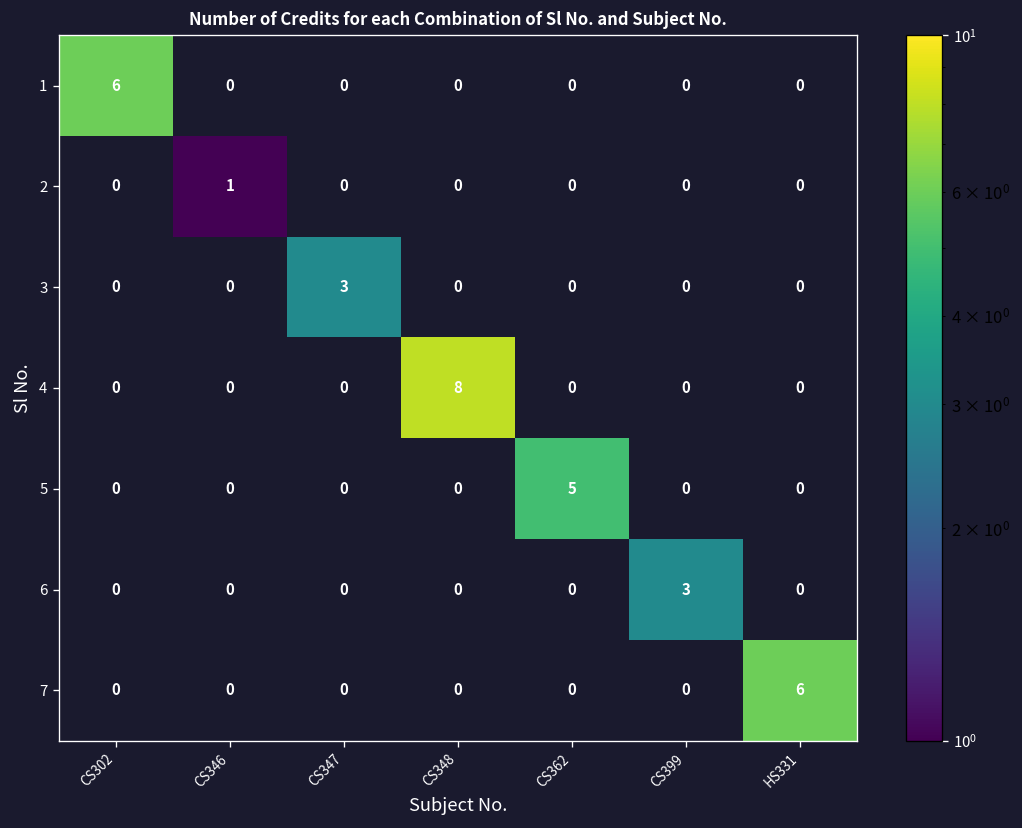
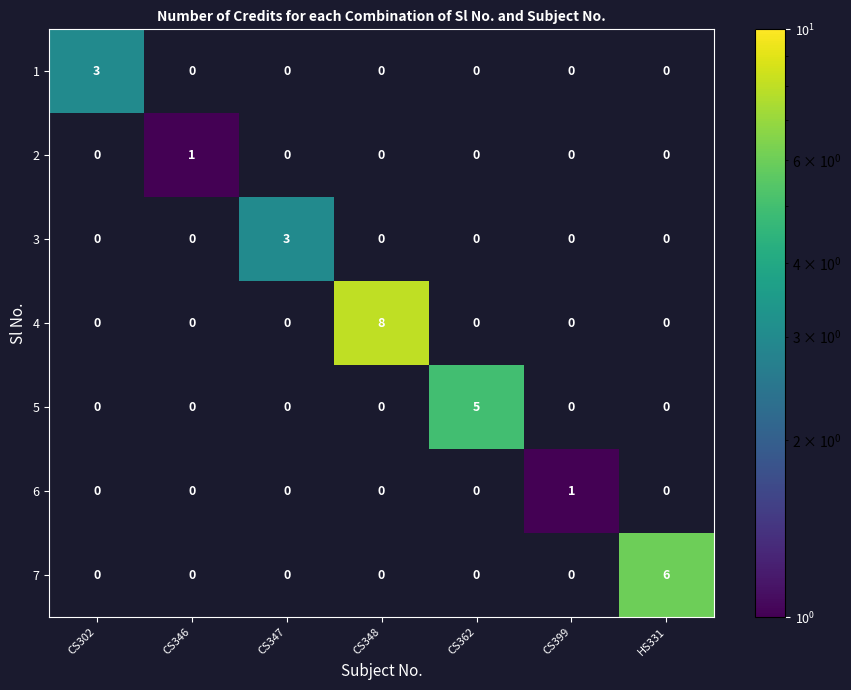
  {
    "1": {
-     "CS302": 6,
+     "CS302": 3,
      "CS346": 0,
      "CS347": 0,
      "CS348": 0,
      "CS362": 0,
      "CS399": 0,
      "HS331": 0
    },
    "2": {
      "CS302": 0,
      "CS346": 1,
      "CS347": 0,
      "CS348": 0,
      "CS362": 0,
      "CS399": 0,
      "HS331": 0
    },
    "3": {
      "CS302": 0,
      "CS346": 0,
      "CS347": 3,
      "CS348": 0,
      "CS362": 0,
      "CS399": 0,
      "HS331": 0
    },
    "4": {
      "CS302": 0,
      "CS346": 0,
      "CS347": 0,
      "CS348": 8,
      "CS362": 0,
      "CS399": 0,
      "HS331": 0
    },
    "5": {
      "CS302": 0,
      "CS346": 0,
      "CS347": 0,
      "CS348": 0,
      "CS362": 5,
      "CS399": 0,
      "HS331": 0
    },
    "6": {
      "CS302": 0,
      "CS346": 0,
      "CS347": 0,
      "CS348": 0,
      "CS362": 0,
-     "CS399": 3,
+     "CS399": 1,
      "HS331": 0
    },
    "7": {
      "CS302": 0,
      "CS346": 0,
      "CS347": 0,
      "CS348": 0,
      "CS362": 0,
      "CS399": 0,
      "HS331": 6
    }
  }
